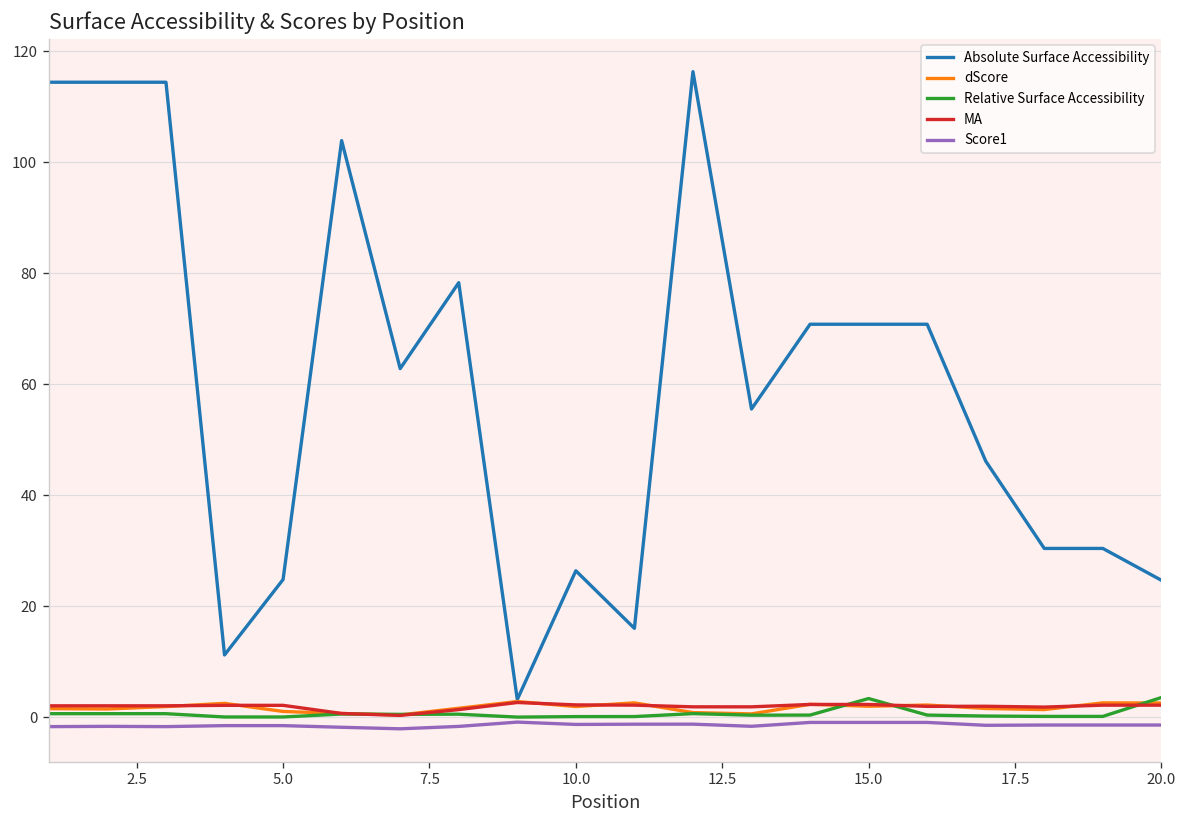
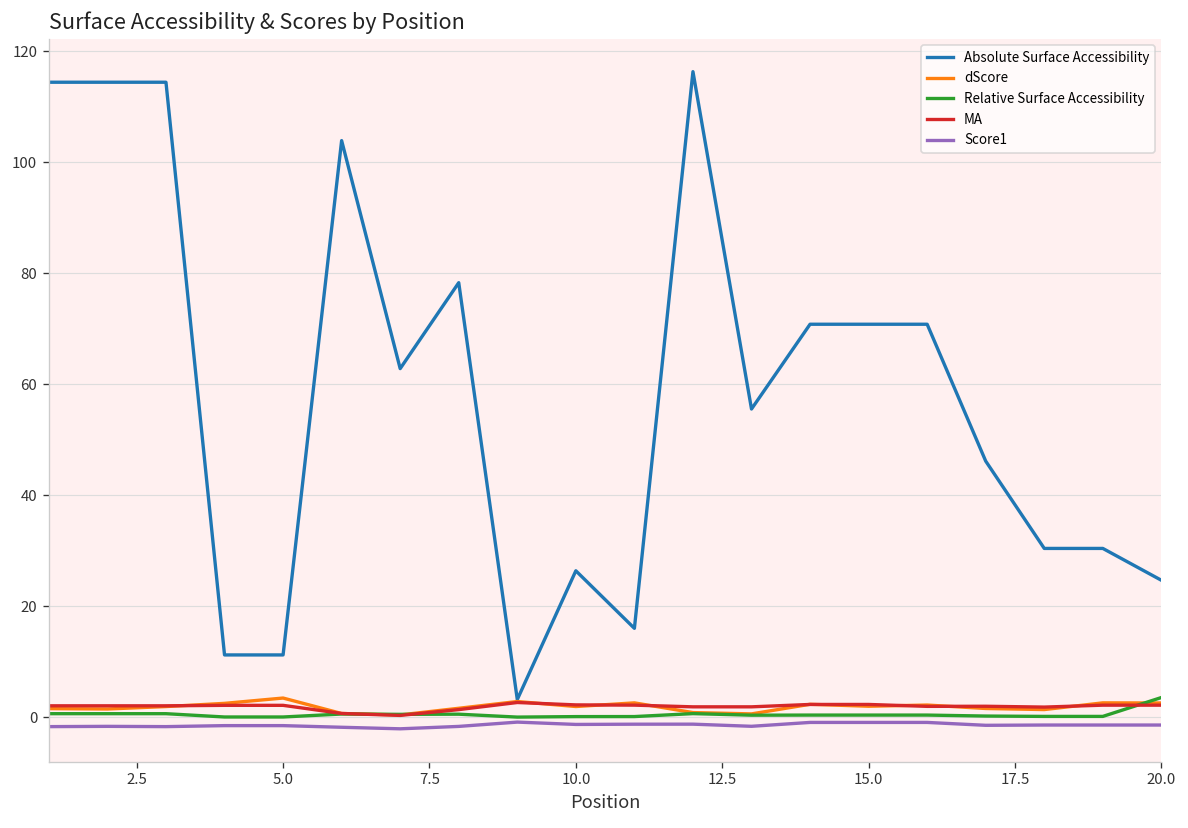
  {
    "Absolute Surface Accessibility": {
-     "5.0": 25,
+     "5.0": 11,
      "10.0": 26,
      "15.0": 71,
      "20.0": 25
    },
    "dScore": {
-     "5.0": 1
+     "5.0": 3
    },
    "Relative Surface Accessibility": {
      "5.0": 0,
      "10.0": 0,
-     "15.0": 3,
+     "15.0": 0,
      "20.0": 4
    },
    "MA": {
      "5.0": 2
    },
    "Score1": {
      "5.0": -1,
      "10.0": -1,
      "15.0": -1,
      "20.0": -1
    }
  }
